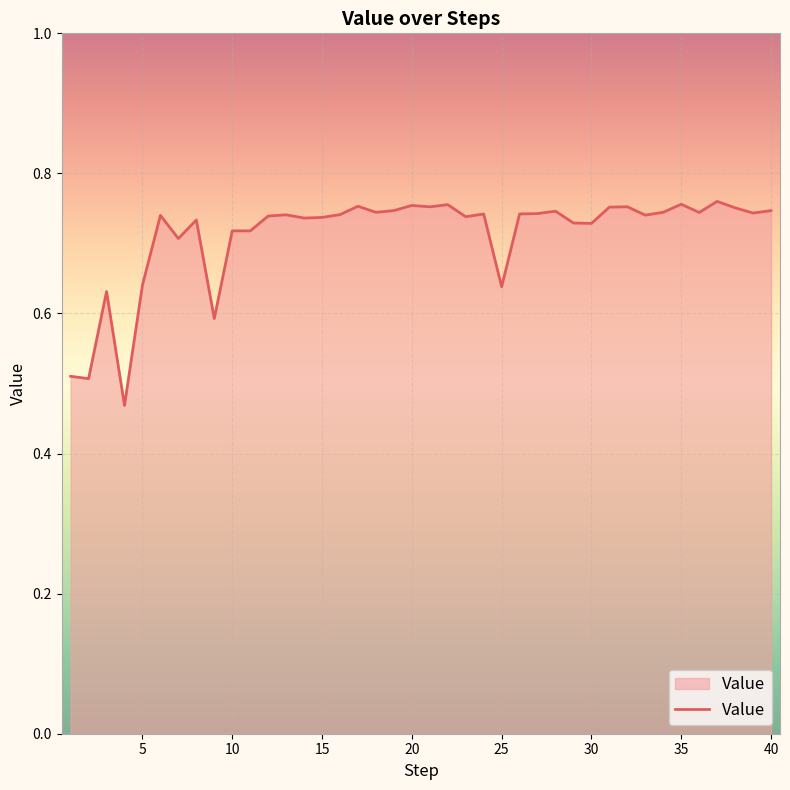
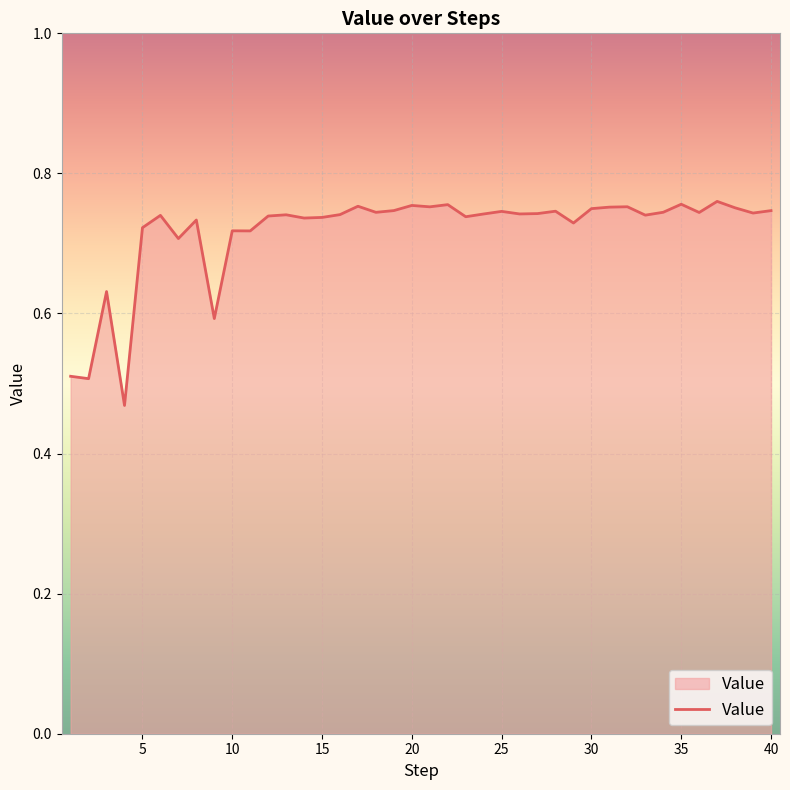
  {
-   "5": 0.64,
+   "5": 0.72,
    "10": 0.72,
    "15": 0.74,
    "20": 0.75,
-   "25": 0.64,
-   "30": 0.73,
+   "25": 0.75,
+   "30": 0.75,
    "35": 0.76,
    "40": 0.75
  }
